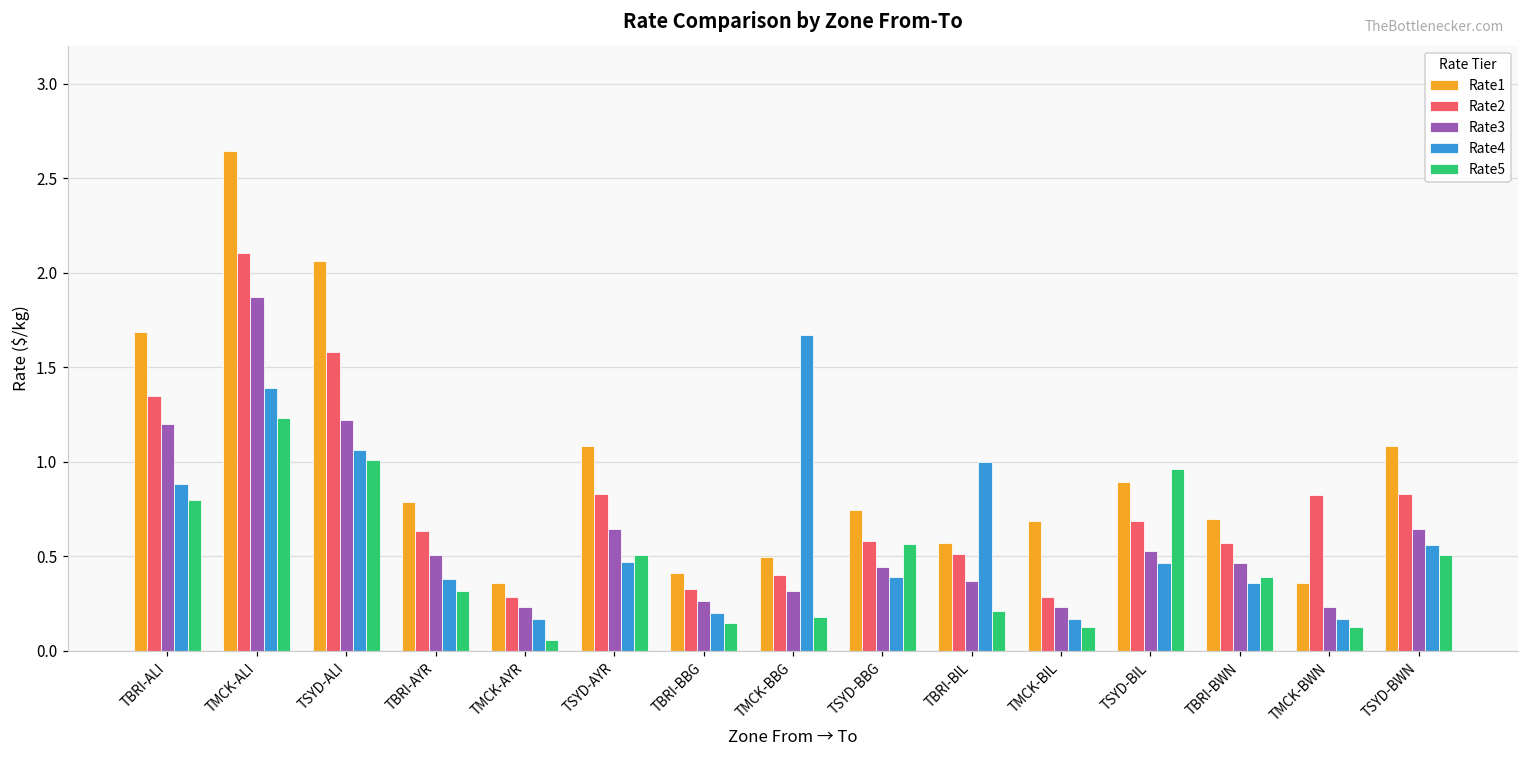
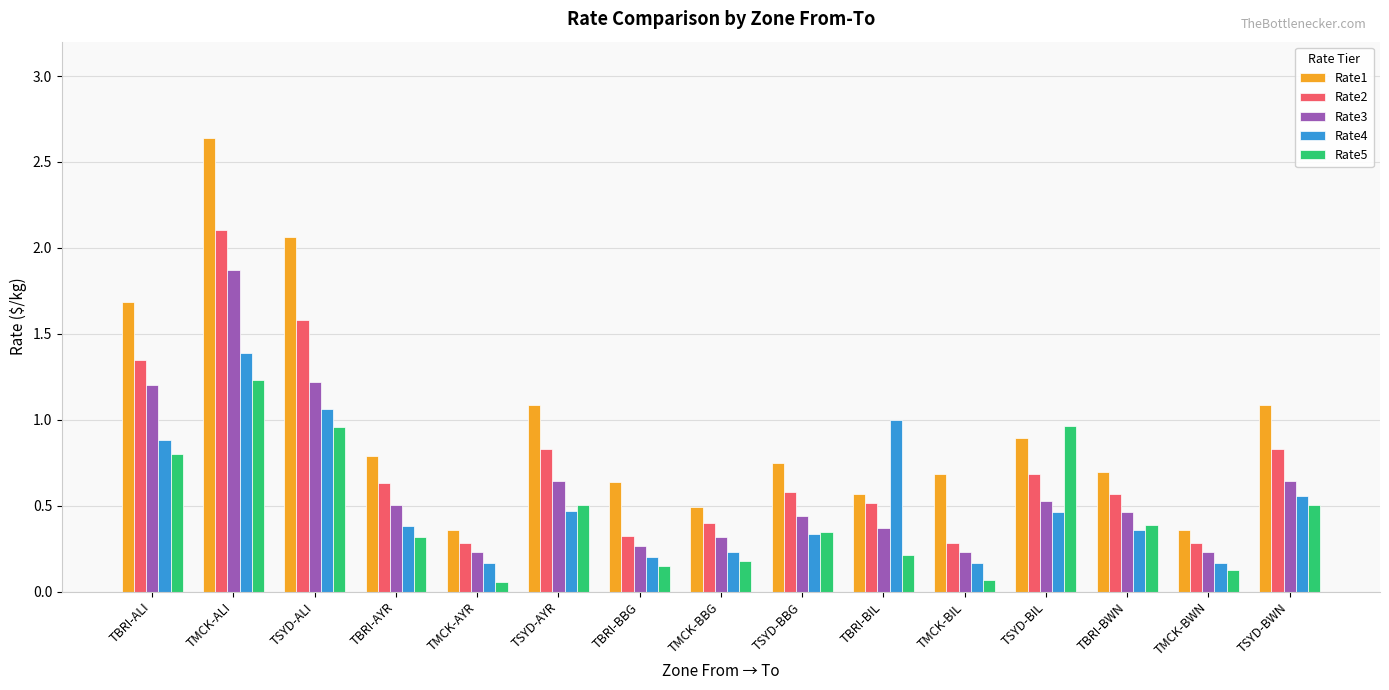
  {
    "Rate1": {
      "TBRI-ALI": 1.68,
      "TMCK-ALI": 2.64,
      "TSYD-ALI": 2.06,
      "TBRI-AYR": 0.79,
      "TMCK-AYR": 0.36,
      "TSYD-AYR": 1.08,
-     "TBRI-BBG": 0.41,
+     "TBRI-BBG": 0.64,
      "TMCK-BBG": 0.50,
      "TSYD-BBG": 0.75,
      "TBRI-BIL": 0.57,
      "TMCK-BIL": 0.69,
      "TSYD-BIL": 0.90,
      "TBRI-BWN": 0.70,
      "TMCK-BWN": 0.36,
      "TSYD-BWN": 1.08
    },
    "Rate2": {
      "TBRI-ALI": 1.35,
      "TMCK-ALI": 2.11,
      "TSYD-ALI": 1.58,
      "TBRI-AYR": 0.63,
      "TMCK-AYR": 0.28,
      "TSYD-AYR": 0.83,
      "TBRI-BBG": 0.33,
      "TMCK-BBG": 0.40,
      "TSYD-BBG": 0.58,
      "TBRI-BIL": 0.51,
      "TMCK-BIL": 0.28,
      "TSYD-BIL": 0.68,
      "TBRI-BWN": 0.57,
-     "TMCK-BWN": 0.82,
+     "TMCK-BWN": 0.28,
      "TSYD-BWN": 0.83
    },
    "Rate3": {
      "TBRI-ALI": 1.20,
      "TMCK-ALI": 1.87,
      "TSYD-ALI": 1.22,
      "TBRI-AYR": 0.51,
      "TMCK-AYR": 0.23,
      "TSYD-AYR": 0.64,
      "TBRI-BBG": 0.26,
      "TMCK-BBG": 0.32,
      "TSYD-BBG": 0.44,
      "TBRI-BIL": 0.37,
      "TMCK-BIL": 0.23,
      "TSYD-BIL": 0.53,
      "TBRI-BWN": 0.46,
      "TMCK-BWN": 0.23,
      "TSYD-BWN": 0.64
    },
    "Rate4": {
      "TBRI-ALI": 0.88,
      "TMCK-ALI": 1.39,
      "TSYD-ALI": 1.06,
      "TBRI-AYR": 0.38,
      "TMCK-AYR": 0.17,
      "TSYD-AYR": 0.47,
      "TBRI-BBG": 0.20,
-     "TMCK-BBG": 1.67,
-     "TSYD-BBG": 0.39,
+     "TMCK-BBG": 0.23,
+     "TSYD-BBG": 0.34,
      "TBRI-BIL": 1.00,
      "TMCK-BIL": 0.17,
      "TSYD-BIL": 0.46,
      "TBRI-BWN": 0.36,
      "TMCK-BWN": 0.17,
      "TSYD-BWN": 0.56
    },
    "Rate5": {
      "TBRI-ALI": 0.80,
      "TMCK-ALI": 1.23,
-     "TSYD-ALI": 1.01,
+     "TSYD-ALI": 0.96,
      "TBRI-AYR": 0.32,
      "TMCK-AYR": 0.06,
      "TSYD-AYR": 0.51,
      "TBRI-BBG": 0.15,
      "TMCK-BBG": 0.18,
-     "TSYD-BBG": 0.57,
+     "TSYD-BBG": 0.35,
      "TBRI-BIL": 0.21,
-     "TMCK-BIL": 0.13,
+     "TMCK-BIL": 0.07,
      "TSYD-BIL": 0.96,
      "TBRI-BWN": 0.39,
      "TMCK-BWN": 0.13,
      "TSYD-BWN": 0.51
    }
  }
